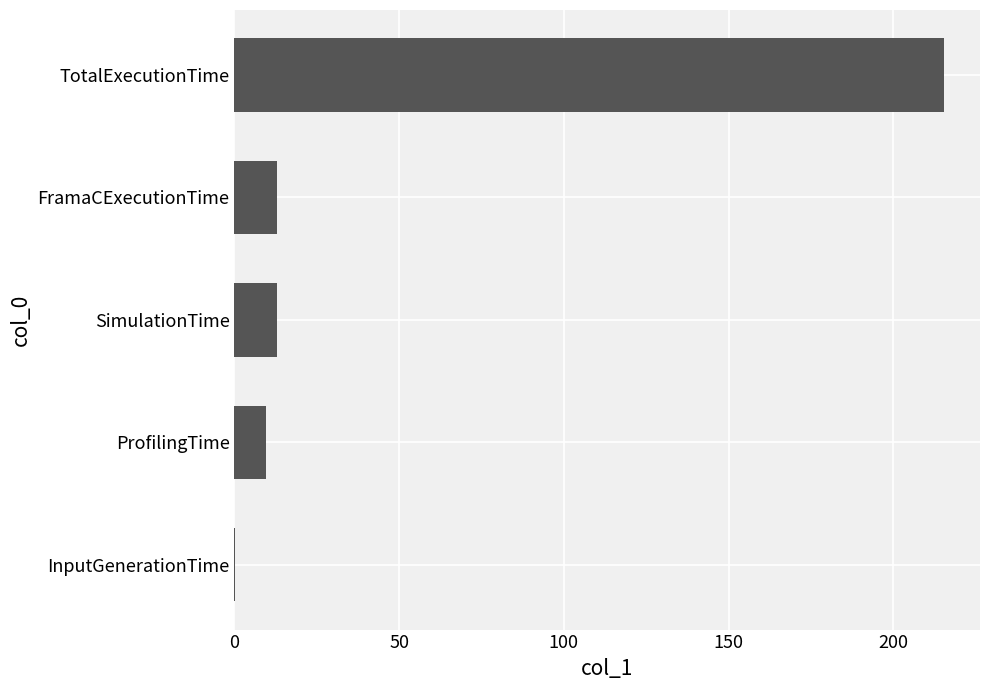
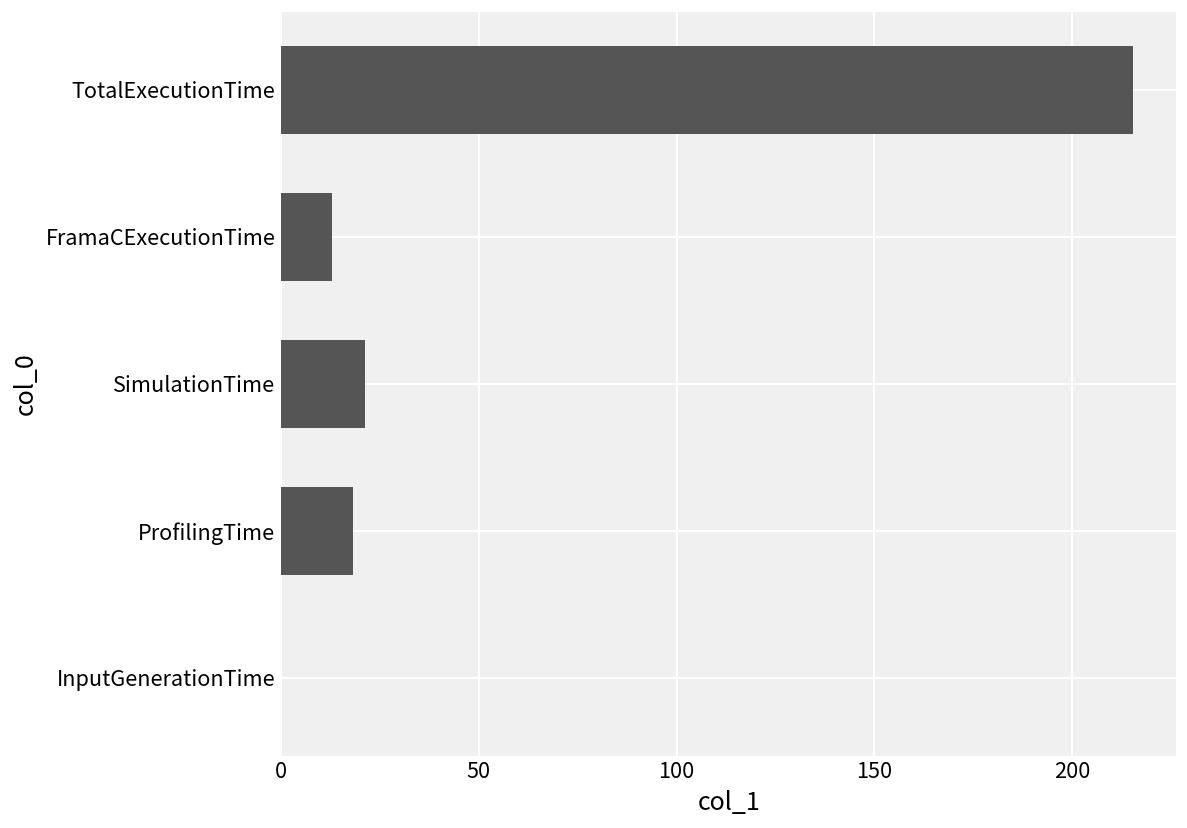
  {
    "TotalExecutionTime": 216,
    "FramaCExecutionTime": 13,
-   "SimulationTime": 13,
-   "ProfilingTime": 10
+   "SimulationTime": 21,
+   "ProfilingTime": 18
  }
